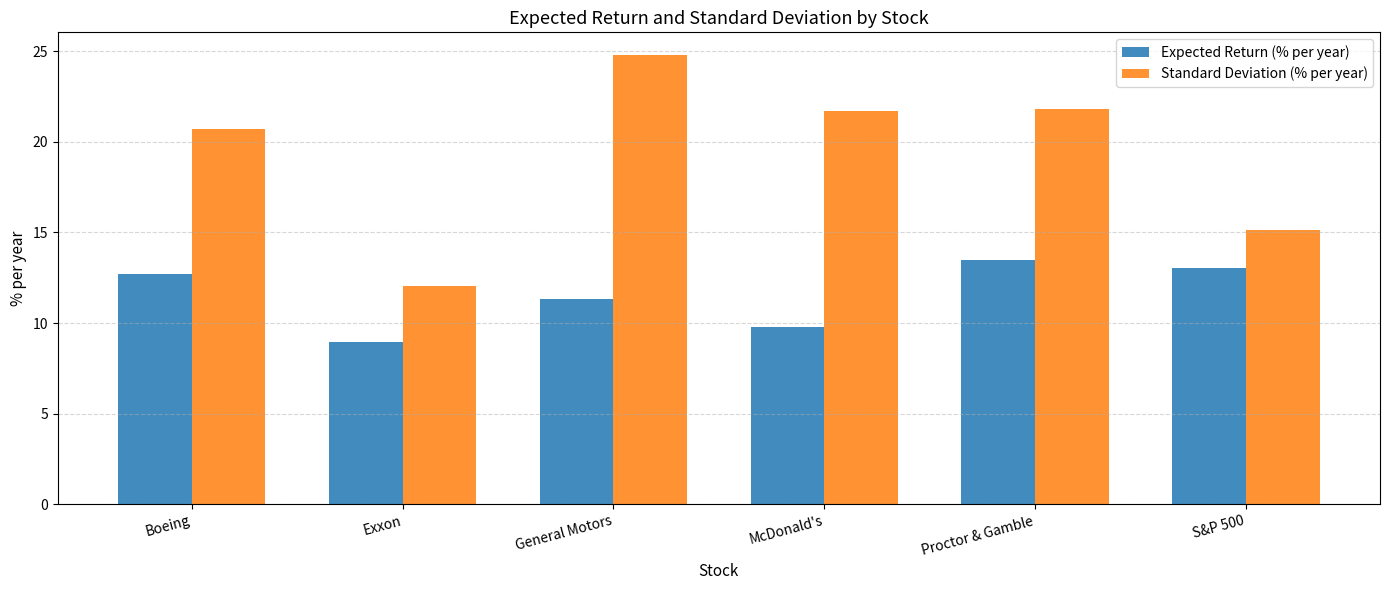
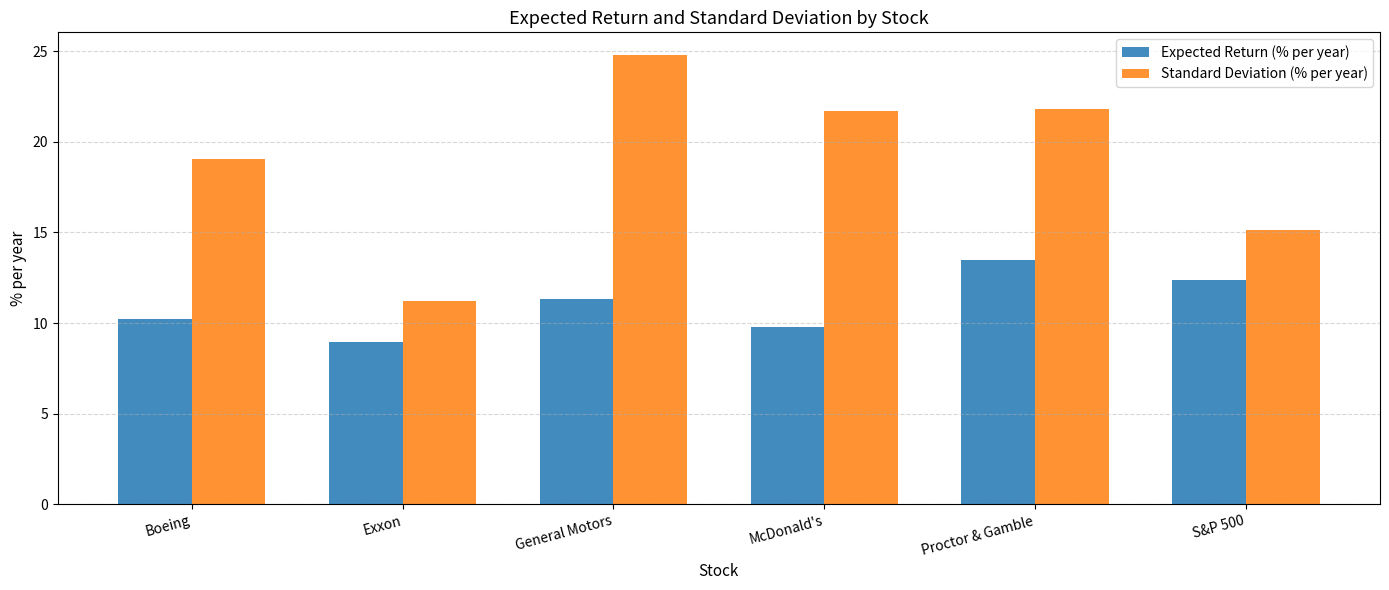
  {
    "Expected Return (% per year)": {
-     "Boeing": 12.7,
+     "Boeing": 10.2,
      "Exxon": 9.0,
      "General Motors": 11.3,
      "McDonald's": 9.8,
      "Proctor & Gamble": 13.5,
-     "S&P 500": 13.0
+     "S&P 500": 12.4
    },
    "Standard Deviation (% per year)": {
-     "Boeing": 20.7,
-     "Exxon": 12.0,
+     "Boeing": 19.1,
+     "Exxon": 11.2,
      "General Motors": 24.8,
      "McDonald's": 21.7,
      "Proctor & Gamble": 21.8,
      "S&P 500": 15.2
    }
  }
